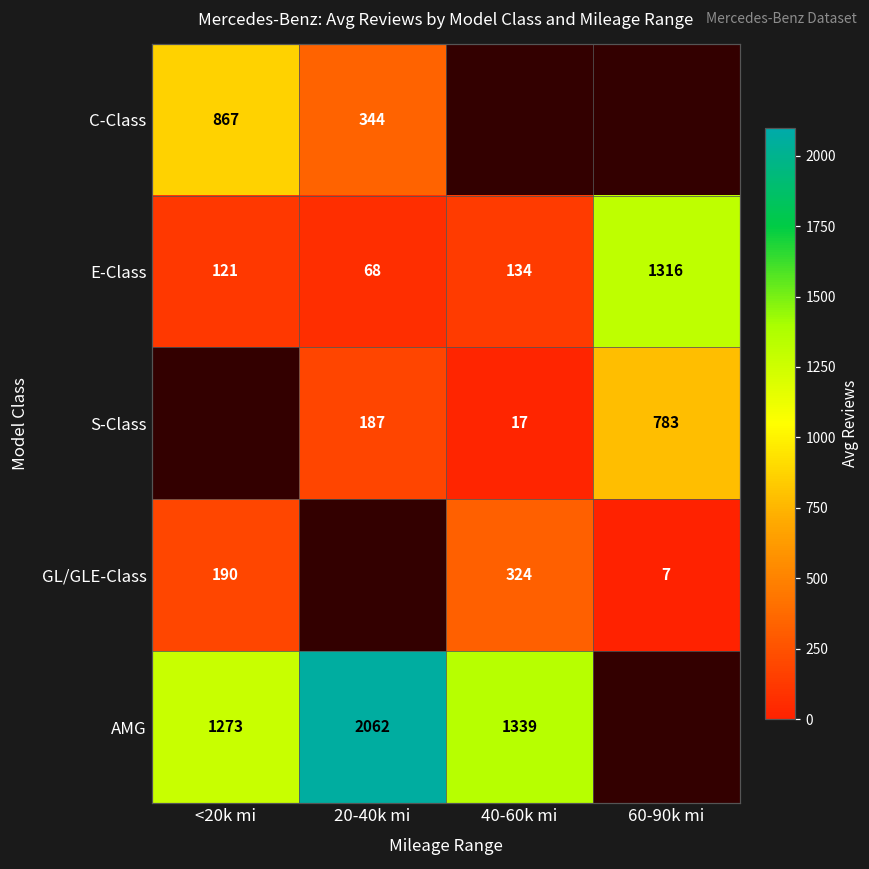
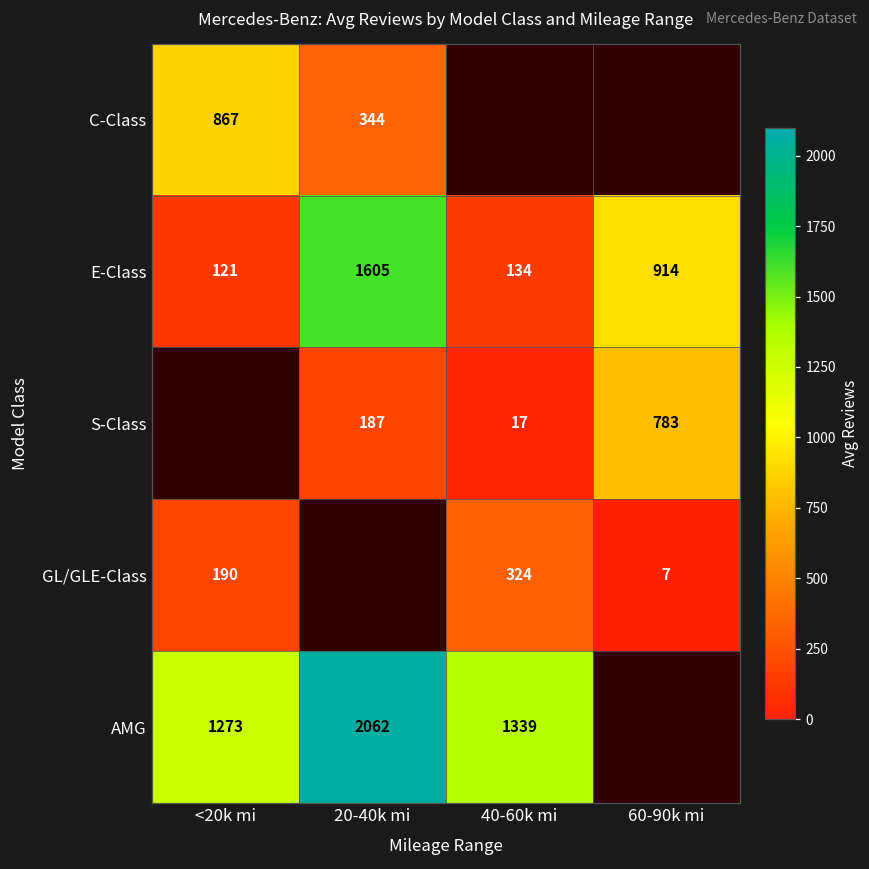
  {
    "C-Class": {
      "<20k mi": 867,
      "20-40k mi": 344
    },
    "E-Class": {
      "<20k mi": 121,
-     "20-40k mi": 68,
+     "20-40k mi": 1605,
      "40-60k mi": 134,
-     "60-90k mi": 1316
+     "60-90k mi": 914
    },
    "S-Class": {
      "20-40k mi": 187,
      "40-60k mi": 17,
      "60-90k mi": 783
    },
    "GL/GLE-Class": {
      "<20k mi": 190,
      "40-60k mi": 324,
      "60-90k mi": 7
    },
    "AMG": {
      "<20k mi": 1273,
      "20-40k mi": 2062,
      "40-60k mi": 1339
    }
  }
